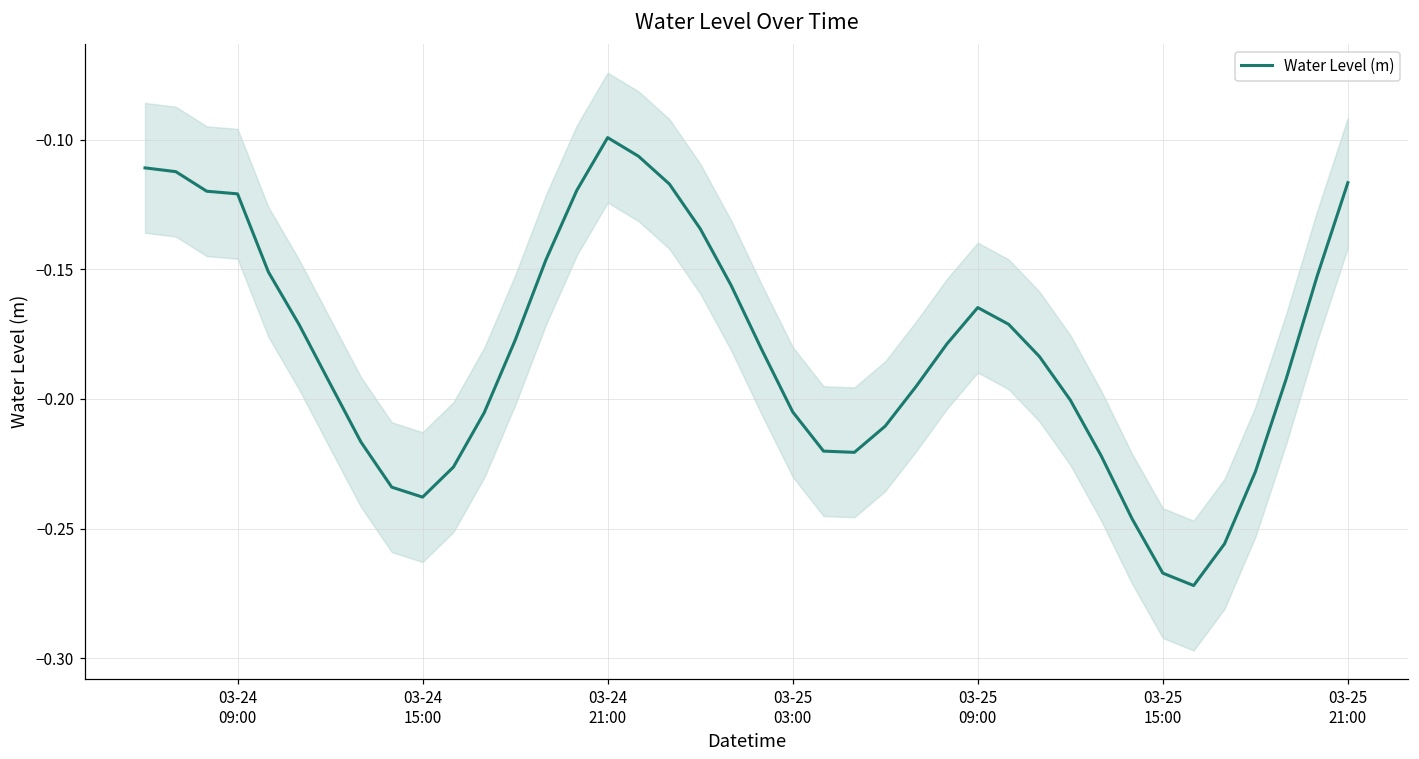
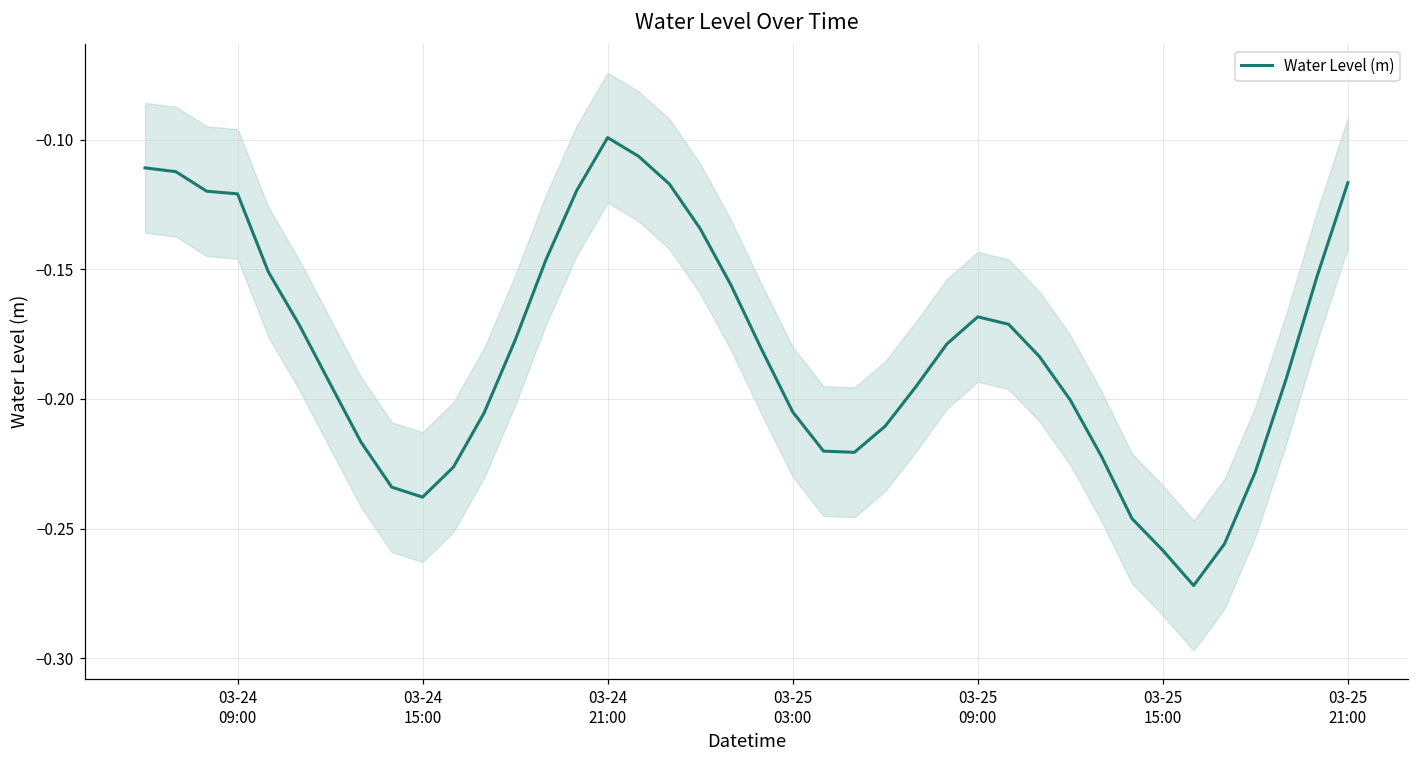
  {
    "Water Level (m)": {
      "03-24 09:00": -0.121,
      "03-24 15:00": -0.238,
      "03-24 21:00": -0.099,
      "03-25 03:00": -0.205,
-     "03-25 09:00": -0.165,
-     "03-25 15:00": -0.267,
+     "03-25 09:00": -0.168,
+     "03-25 15:00": -0.258,
      "03-25 21:00": -0.117
    }
  }
